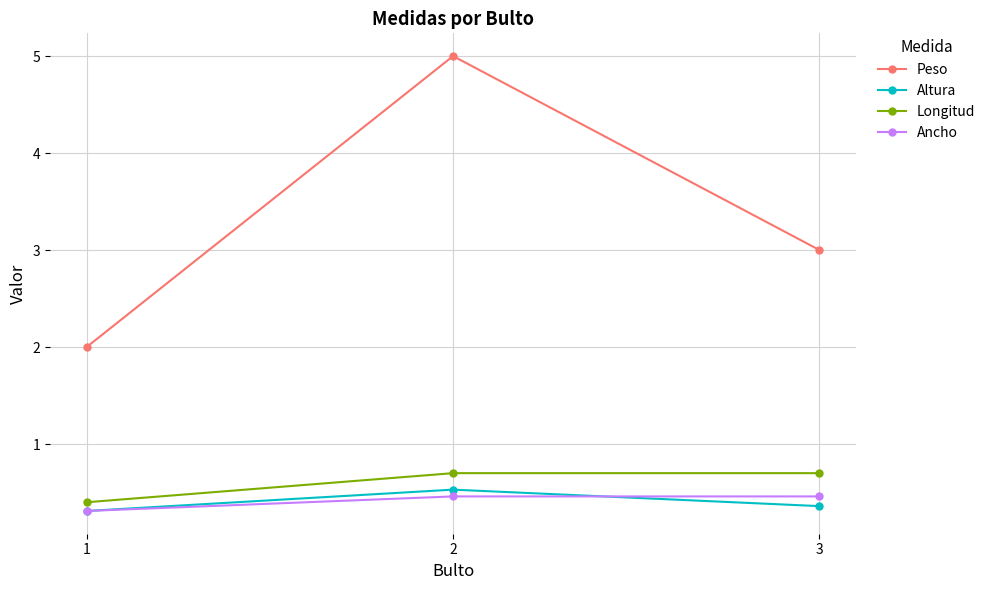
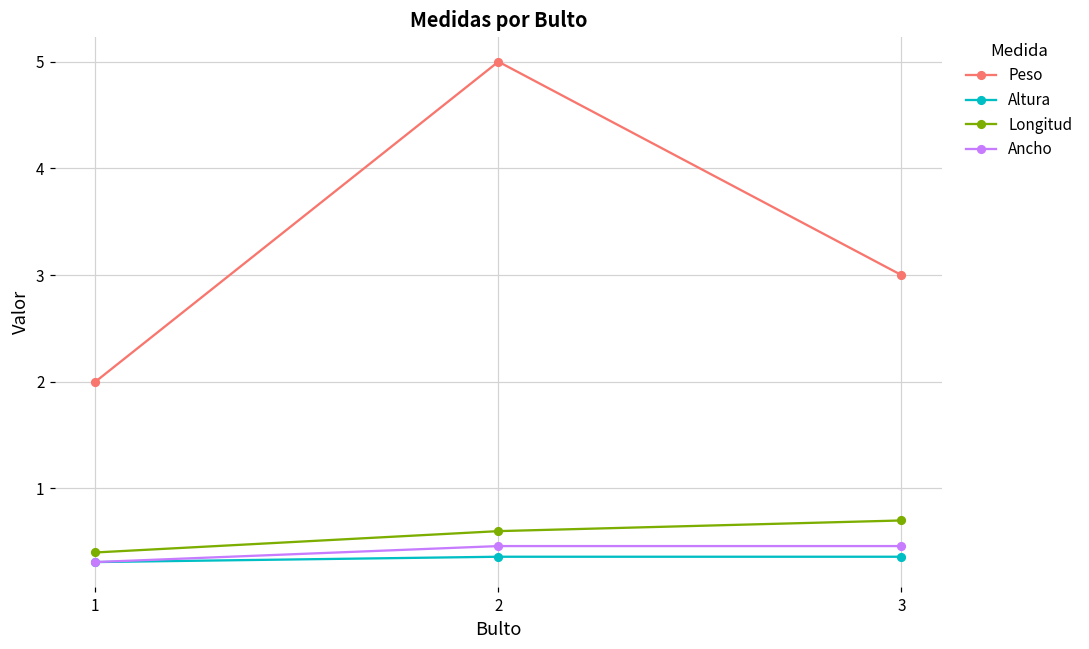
  {
    "Peso": {
      "1": 2.0,
      "2": 5.0,
      "3": 3.0
    },
    "Altura": {
-     "2": 0.5,
+     "2": 0.4,
      "3": 0.4
    },
    "Longitud": {
      "1": 0.4,
-     "2": 0.7,
+     "2": 0.6,
      "3": 0.7
    },
    "Ancho": {
      "2": 0.5,
      "3": 0.5
    }
  }
